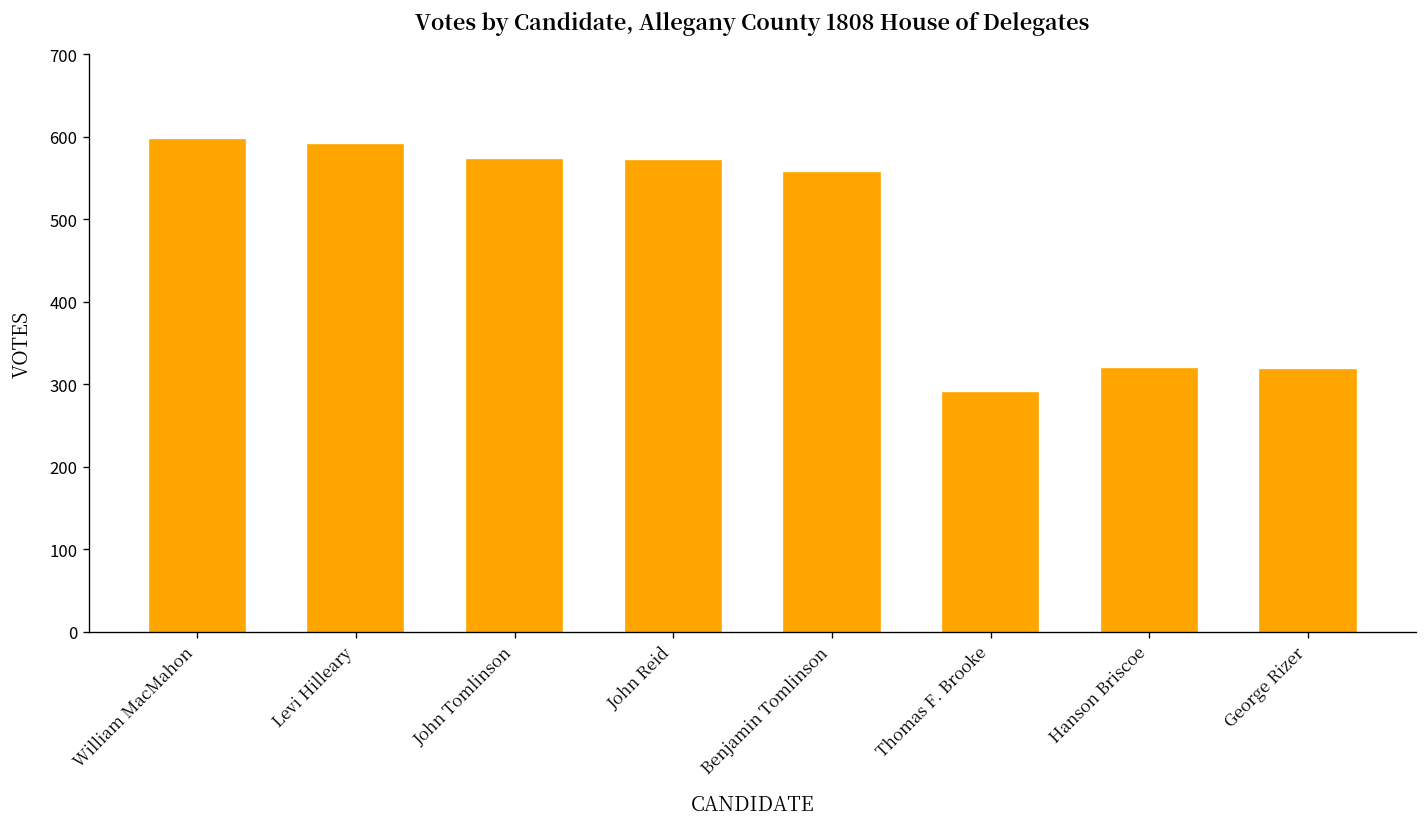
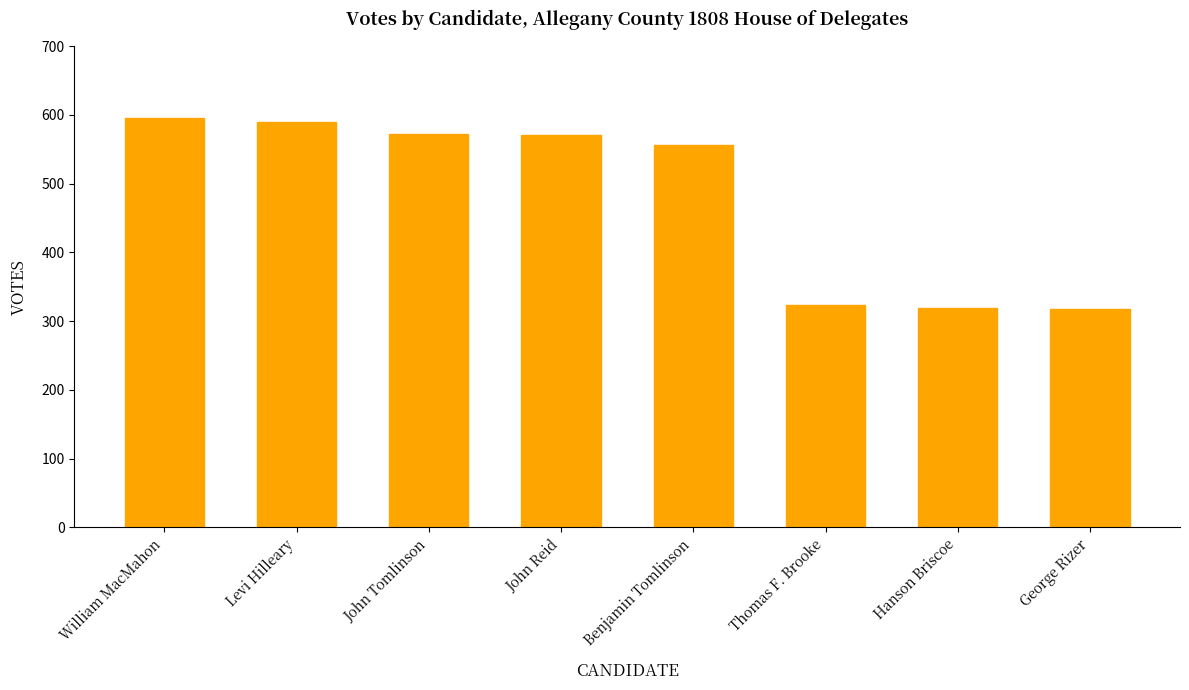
  {
    "William MacMahon": 600,
    "Levi Hilleary": 590,
    "John Tomlinson": 570,
    "John Reid": 570,
    "Benjamin Tomlinson": 560,
-   "Thomas F. Brooke": 290,
+   "Thomas F. Brooke": 320,
    "Hanson Briscoe": 320,
    "George Rizer": 320
  }
